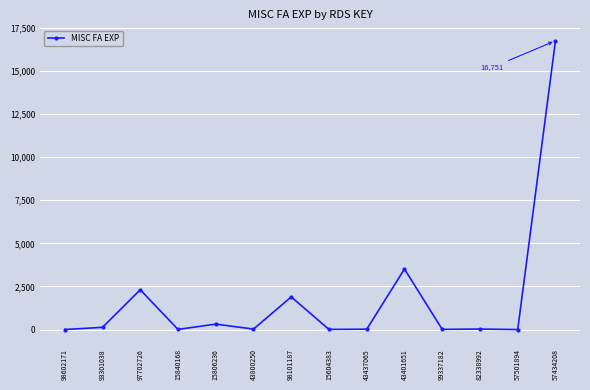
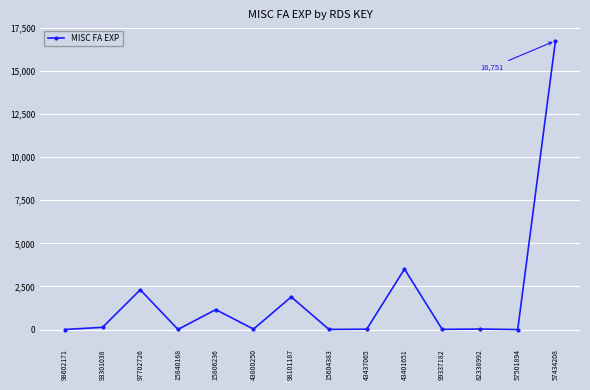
  {
    "98602171": "0",
    "93301038": "100",
    "97702726": "2,300",
    "15840168": "0",
-   "15806236": "300",
+   "15806236": "1,200",
    "43800250": "0",
    "98101187": "1,900",
    "15604383": "0",
    "43437065": "0",
    "43401651": "3,500",
    "99337182": "0",
    "82338992": "0",
    "57501894": "0"
  }
